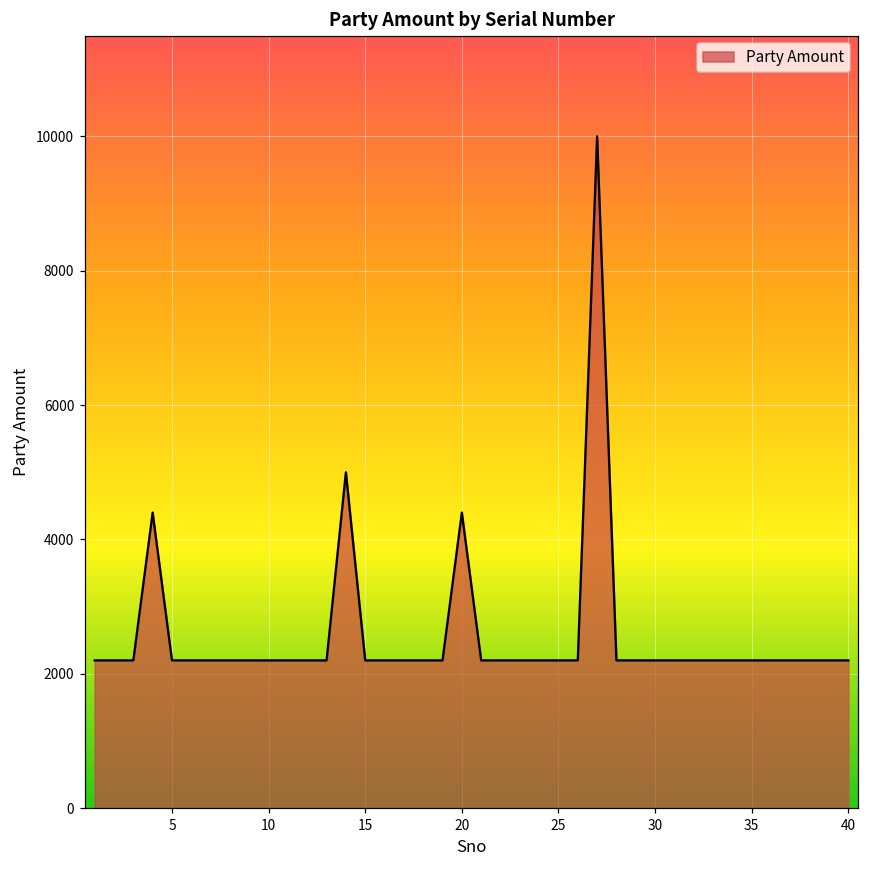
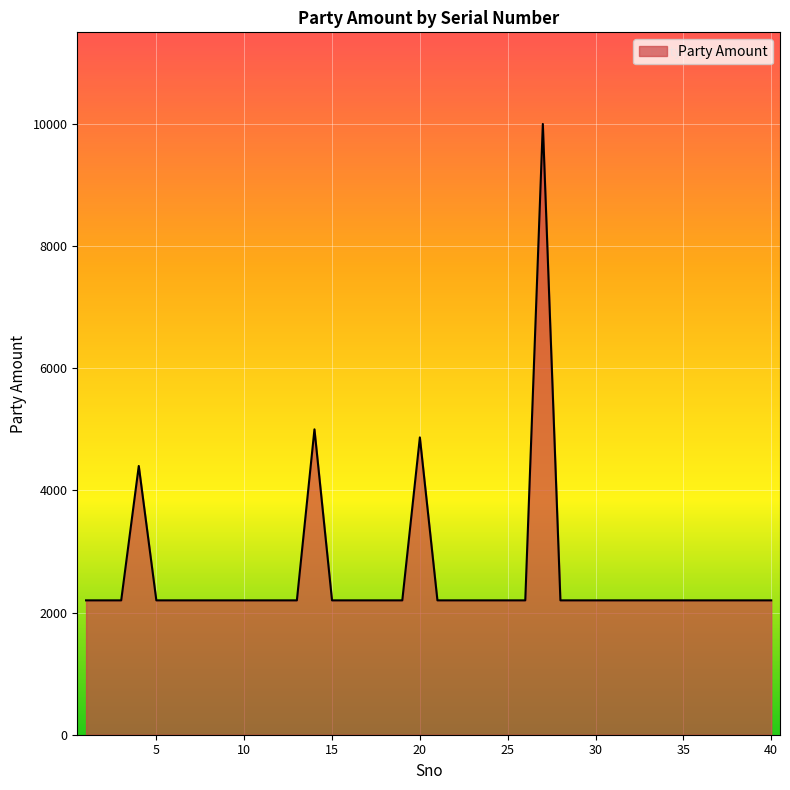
  {
    "5": 2200,
    "10": 2200,
    "15": 2200,
-   "20": 4400,
+   "20": 4900,
    "25": 2200,
    "30": 2200,
    "35": 2200,
    "40": 2200
  }
